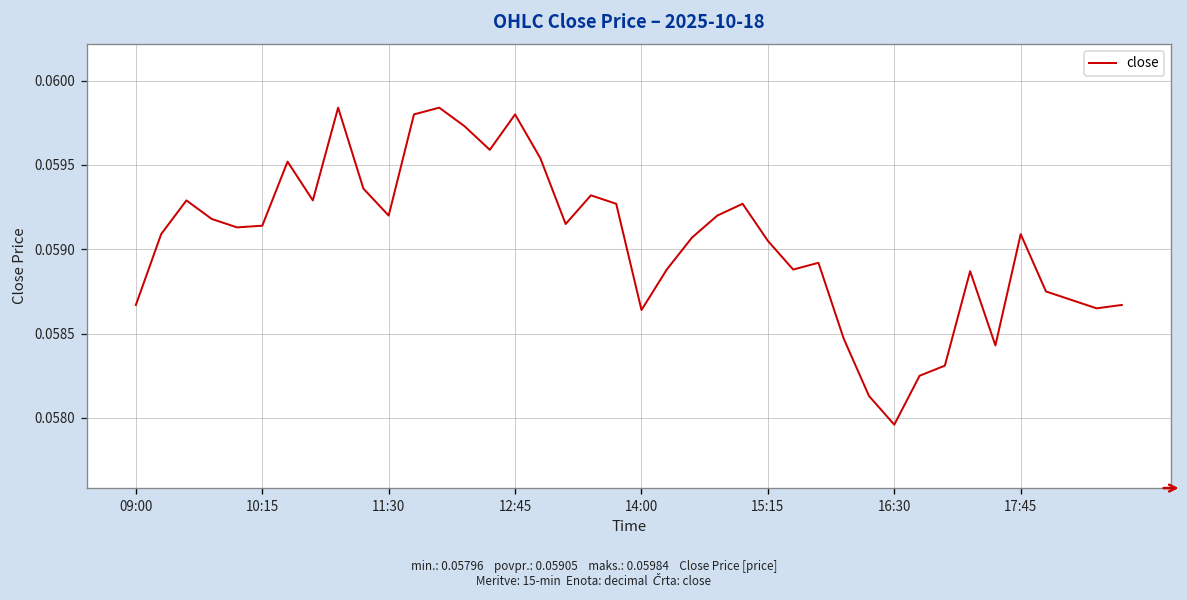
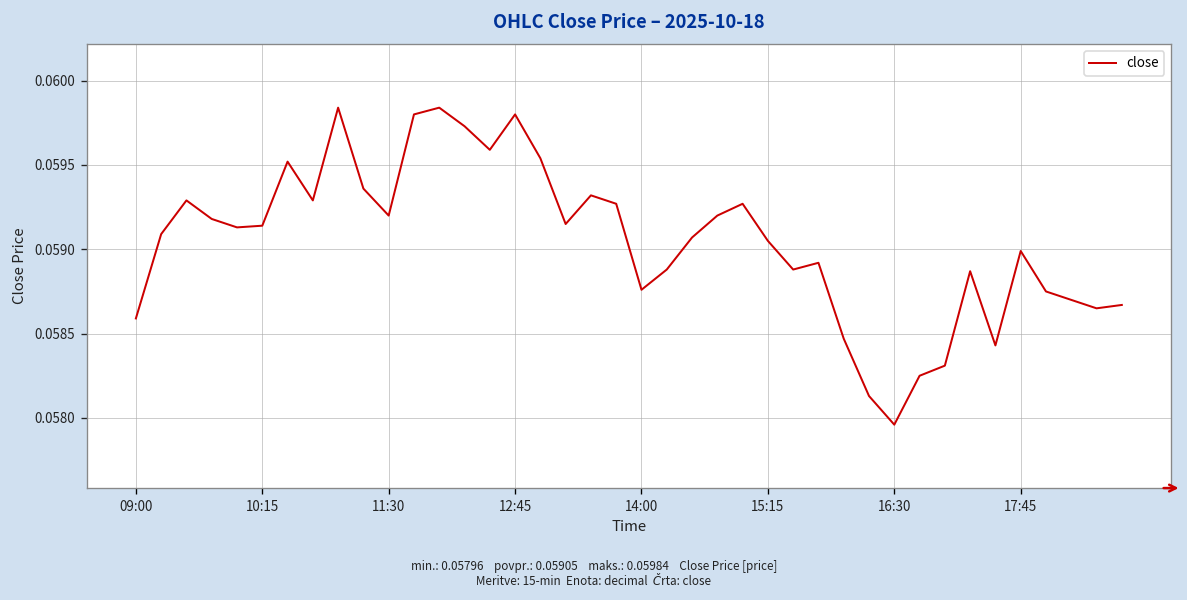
  {
-   "09:00": 0.05867,
+   "09:00": 0.05859,
    "10:15": 0.05914,
    "11:30": 0.05920,
    "12:45": 0.05980,
-   "14:00": 0.05864,
+   "14:00": 0.05876,
    "15:15": 0.05905,
    "16:30": 0.05796,
-   "17:45": 0.05909
+   "17:45": 0.05899
  }
